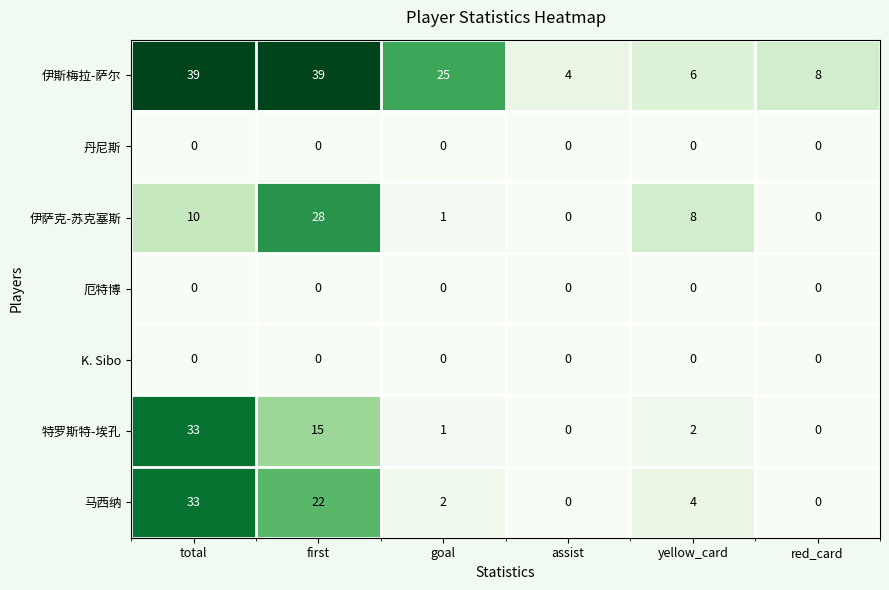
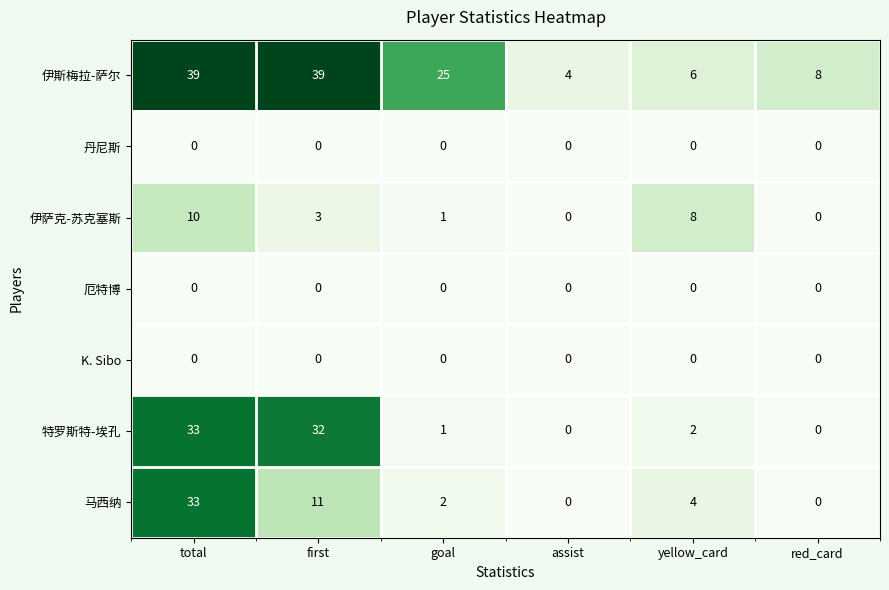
  {
    "伊斯梅拉-萨尔": {
      "total": 39,
      "first": 39,
      "goal": 25,
      "assist": 4,
      "yellow_card": 6,
      "red_card": 8
    },
    "丹尼斯": {
      "total": 0,
      "first": 0,
      "goal": 0,
      "assist": 0,
      "yellow_card": 0,
      "red_card": 0
    },
    "伊萨克-苏克塞斯": {
      "total": 10,
-     "first": 28,
+     "first": 3,
      "goal": 1,
      "assist": 0,
      "yellow_card": 8,
      "red_card": 0
    },
    "厄特博": {
      "total": 0,
      "first": 0,
      "goal": 0,
      "assist": 0,
      "yellow_card": 0,
      "red_card": 0
    },
    "K. Sibo": {
      "total": 0,
      "first": 0,
      "goal": 0,
      "assist": 0,
      "yellow_card": 0,
      "red_card": 0
    },
    "特罗斯特-埃孔": {
      "total": 33,
-     "first": 15,
+     "first": 32,
      "goal": 1,
      "assist": 0,
      "yellow_card": 2,
      "red_card": 0
    },
    "马西纳": {
      "total": 33,
-     "first": 22,
+     "first": 11,
      "goal": 2,
      "assist": 0,
      "yellow_card": 4,
      "red_card": 0
    }
  }
